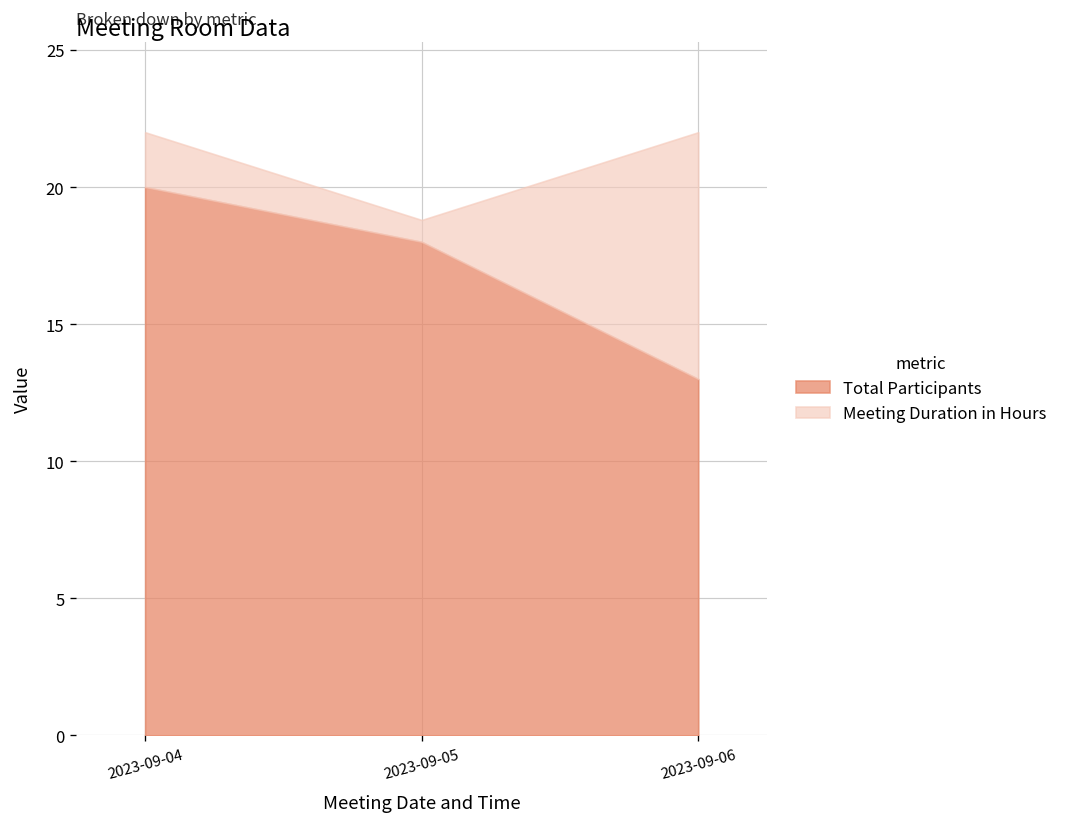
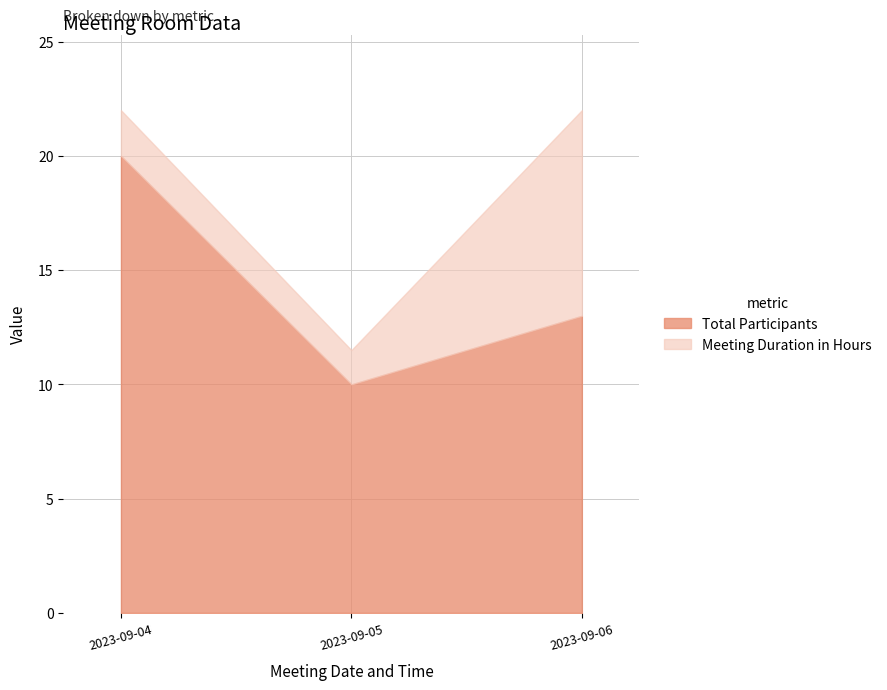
  {
    "Total Participants": {
      "2023-09-04": 20,
-     "2023-09-05": 18,
+     "2023-09-05": 10,
      "2023-09-06": 13
    },
    "Meeting Duration in Hours": {
      "2023-09-04": 2.0,
-     "2023-09-05": 0.8,
+     "2023-09-05": 1.5,
      "2023-09-06": 9.0
    }
  }
